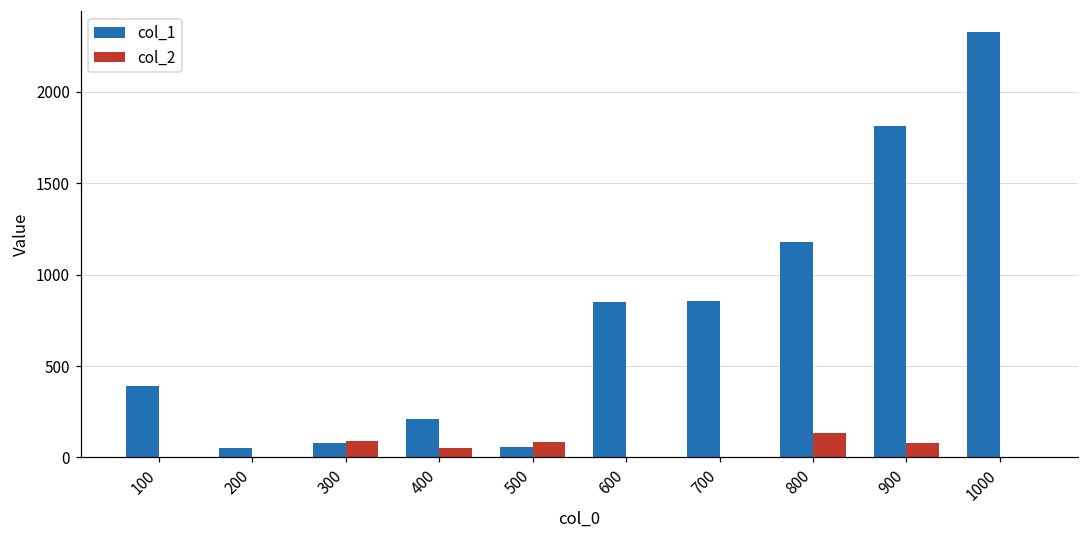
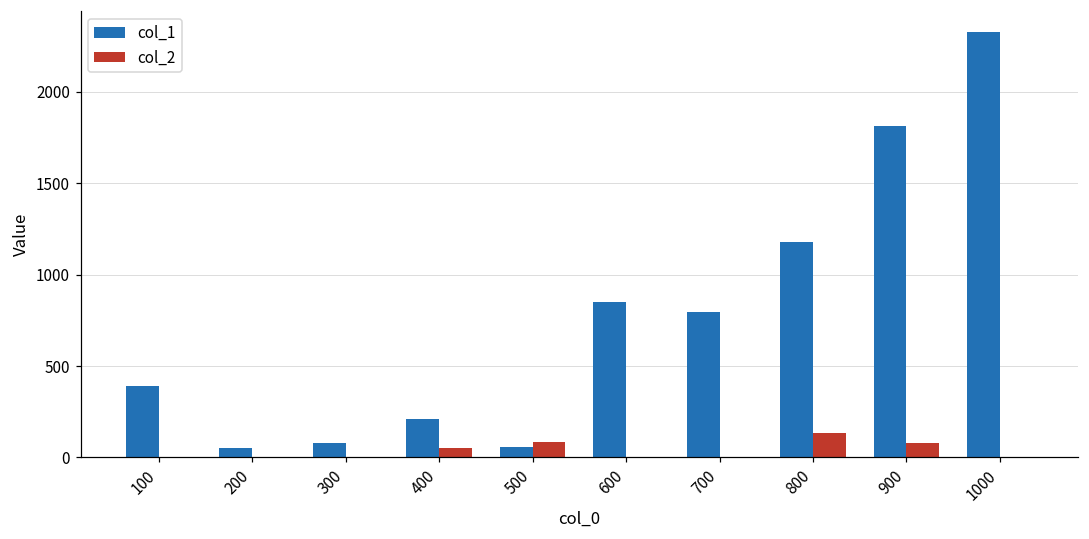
  {
    "col_1": {
      "100": 390,
      "200": 50,
      "300": 80,
      "400": 210,
      "500": 60,
      "600": 850,
-     "700": 860,
+     "700": 800,
      "800": 1180,
      "900": 1810,
      "1000": 2320
    },
    "col_2": {
-     "300": 90,
+     "300": 0,
      "400": 50,
      "500": 90,
      "800": 140,
      "900": 80
    }
  }
